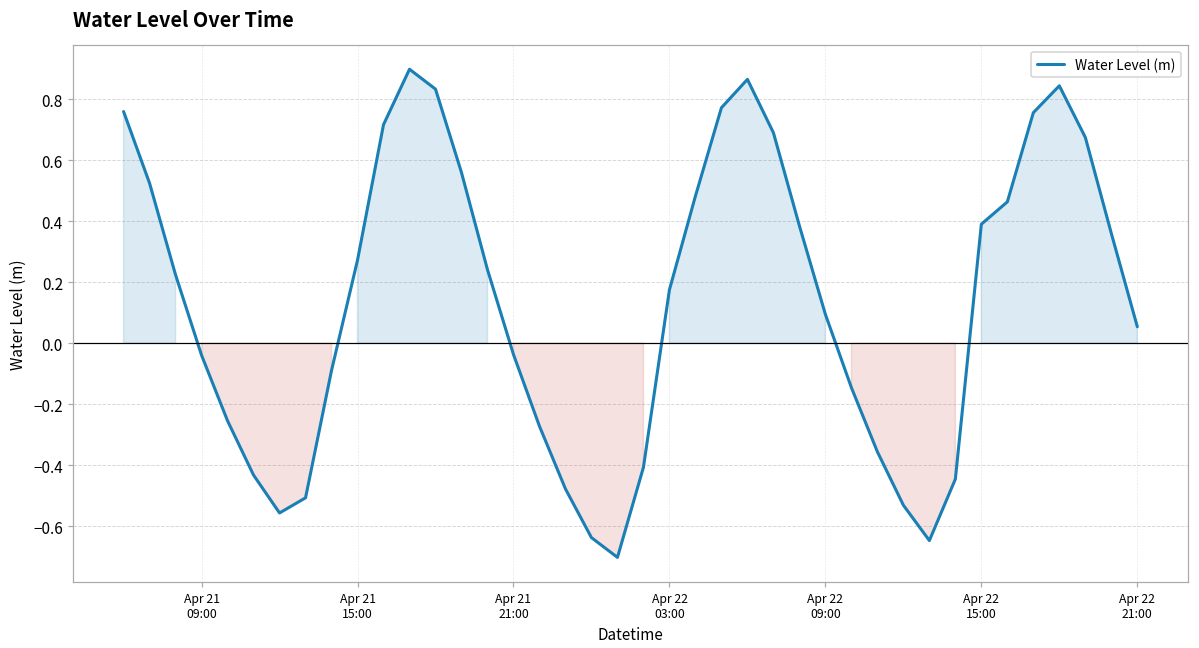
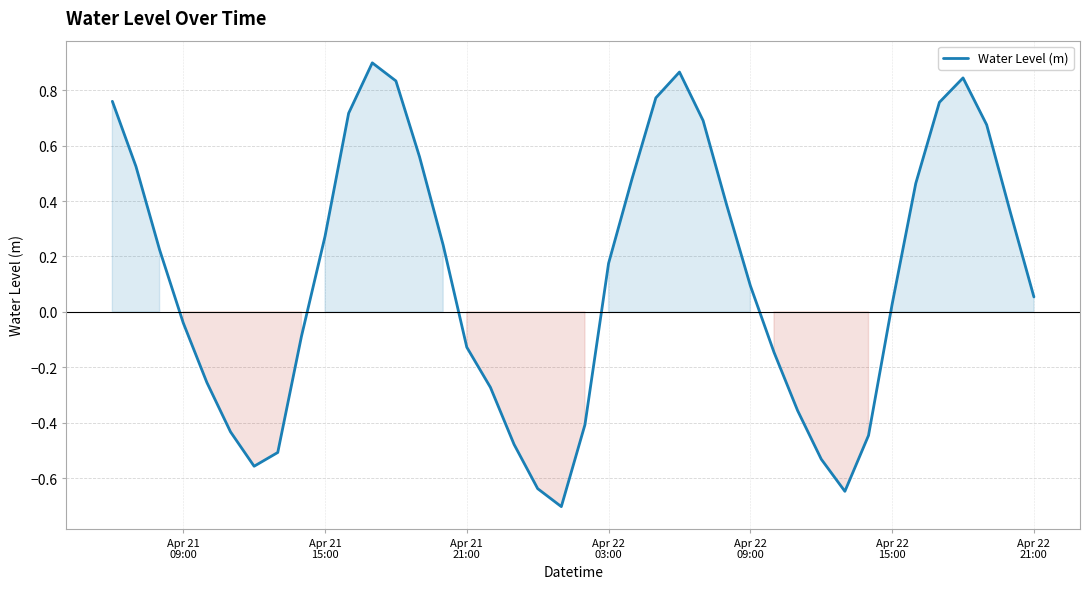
  {
    "Apr 21 09:00": -0.04,
    "Apr 21 15:00": 0.27,
-   "Apr 21 21:00": -0.04,
+   "Apr 21 21:00": -0.13,
    "Apr 22 03:00": 0.18,
    "Apr 22 09:00": 0.09,
-   "Apr 22 15:00": 0.39,
+   "Apr 22 15:00": 0.03,
    "Apr 22 21:00": 0.05
  }
